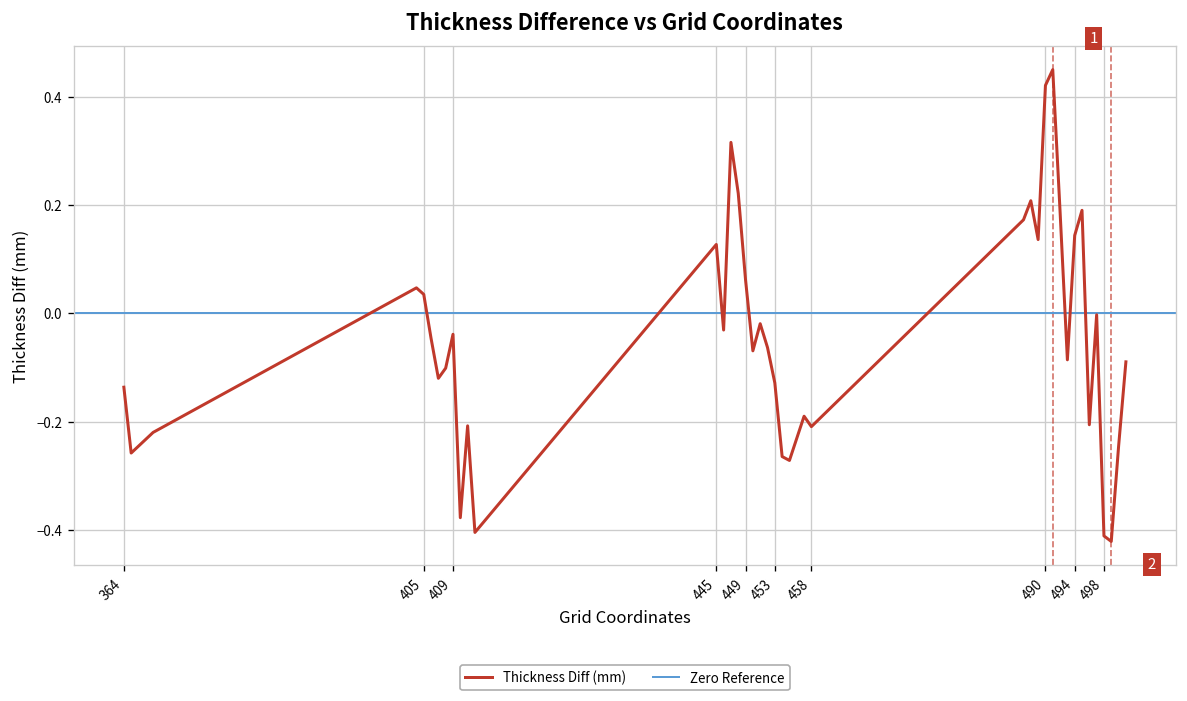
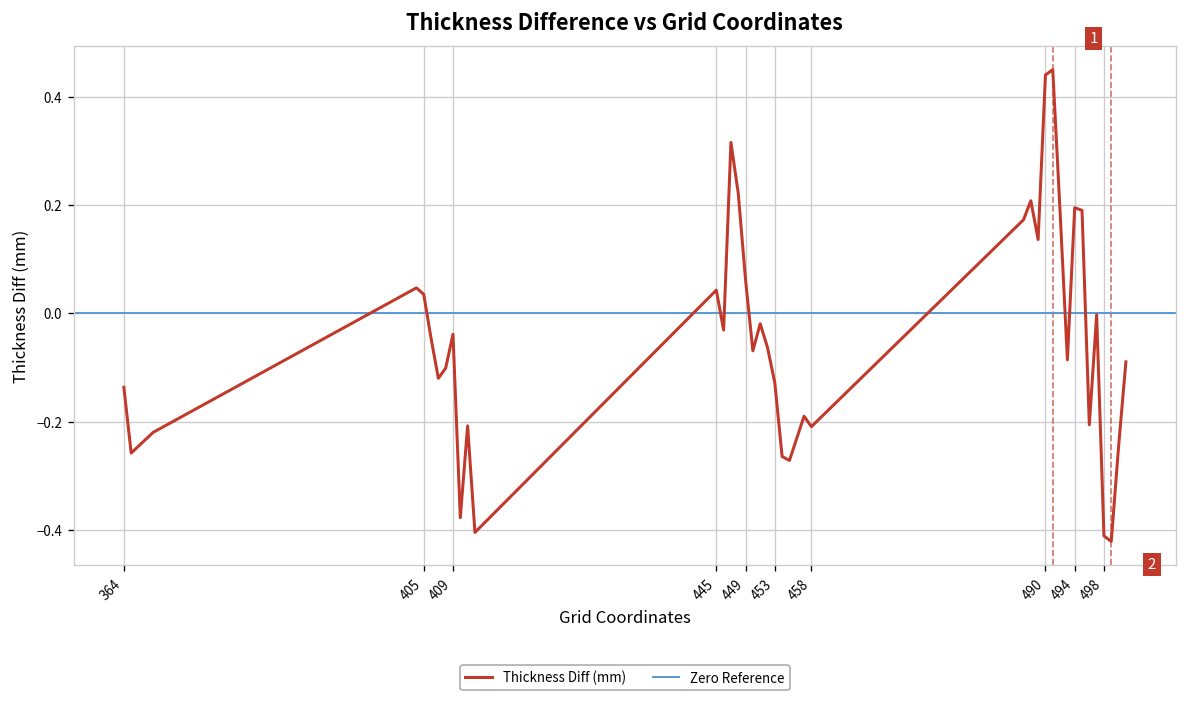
  {
    "364": -0.14,
    "405": 0.04,
    "409": -0.04,
-   "445": 0.13,
+   "445": 0.04,
    "449": 0.06,
    "453": -0.13,
    "458": -0.21,
-   "490": 0.42,
-   "494": 0.14,
+   "490": 0.44,
+   "494": 0.20,
    "498": -0.41
  }
